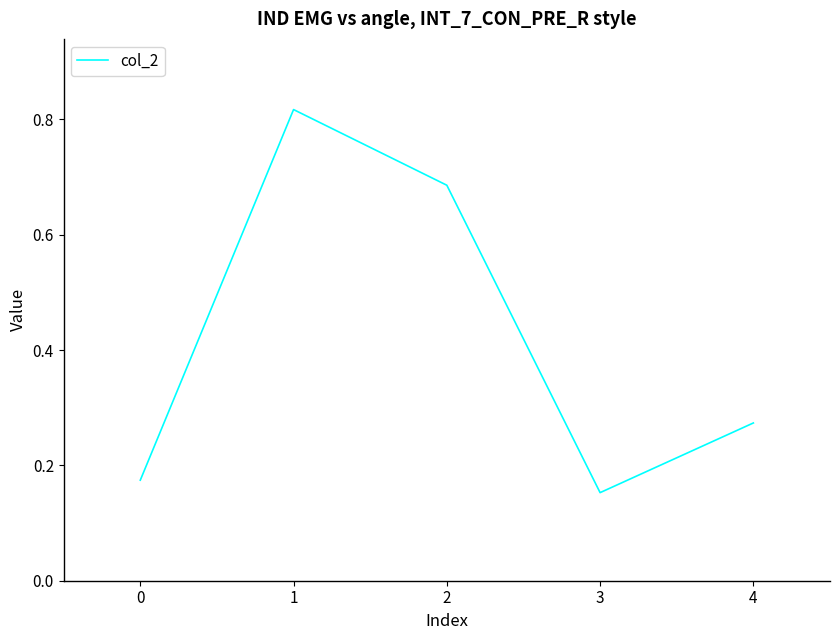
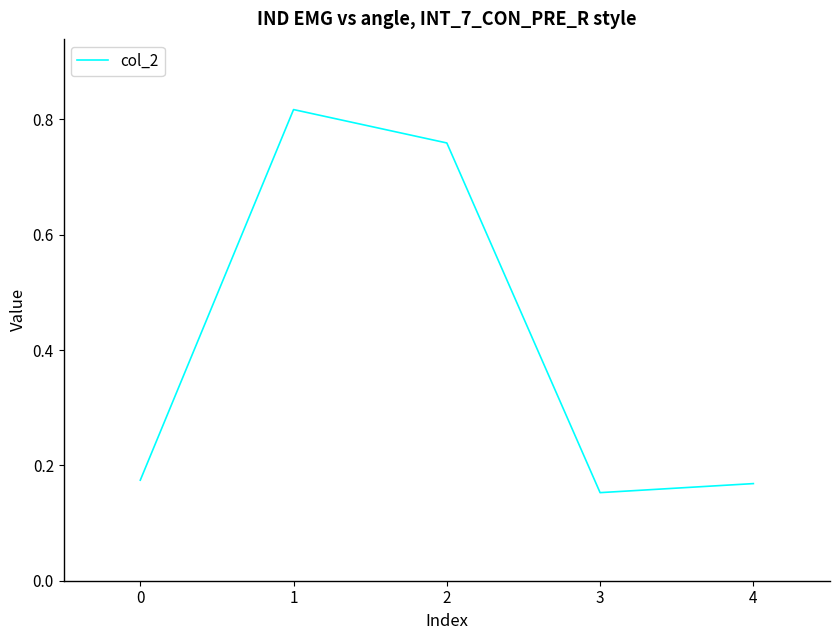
  {
    "0": 0.17,
    "1": 0.82,
-   "2": 0.69,
+   "2": 0.76,
    "3": 0.15,
-   "4": 0.27
+   "4": 0.17
  }
